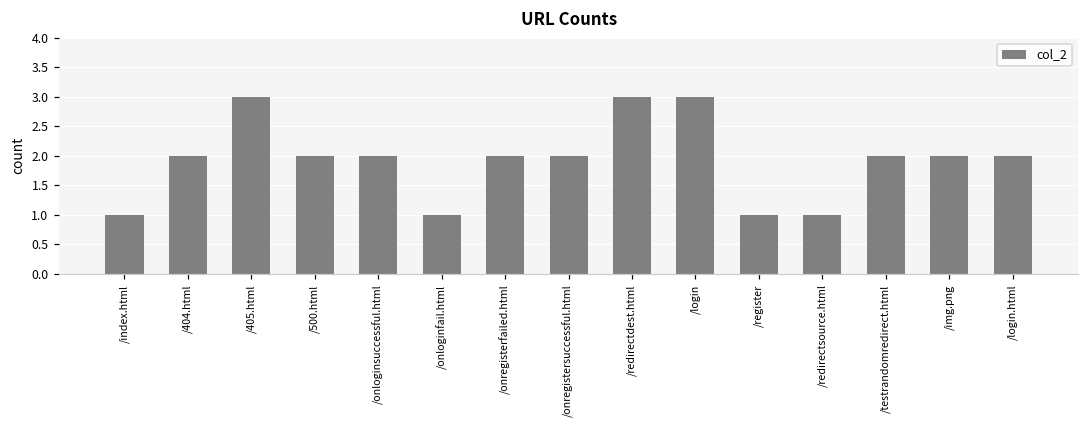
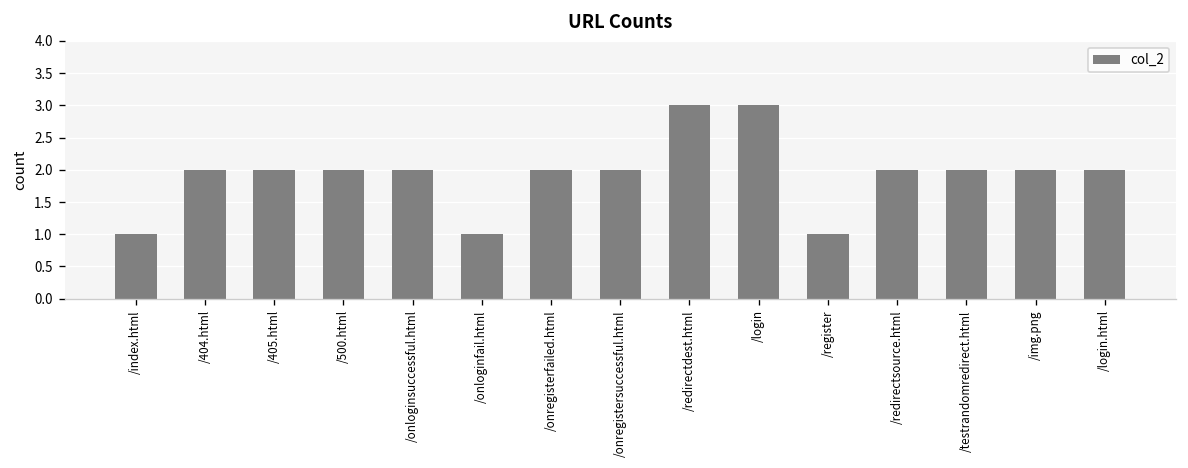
  {
    "/index.html": 1,
    "/404.html": 2,
-   "/405.html": 3,
+   "/405.html": 2,
    "/500.html": 2,
    "/onloginsuccessful.html": 2,
    "/onloginfail.html": 1,
    "/onregisterfailed.html": 2,
    "/onregistersuccessful.html": 2,
    "/redirectdest.html": 3,
    "/login": 3,
    "/register": 1,
-   "/redirectsource.html": 1,
+   "/redirectsource.html": 2,
    "/testrandomredirect.html": 2,
    "/img.png": 2,
    "/login.html": 2
  }
